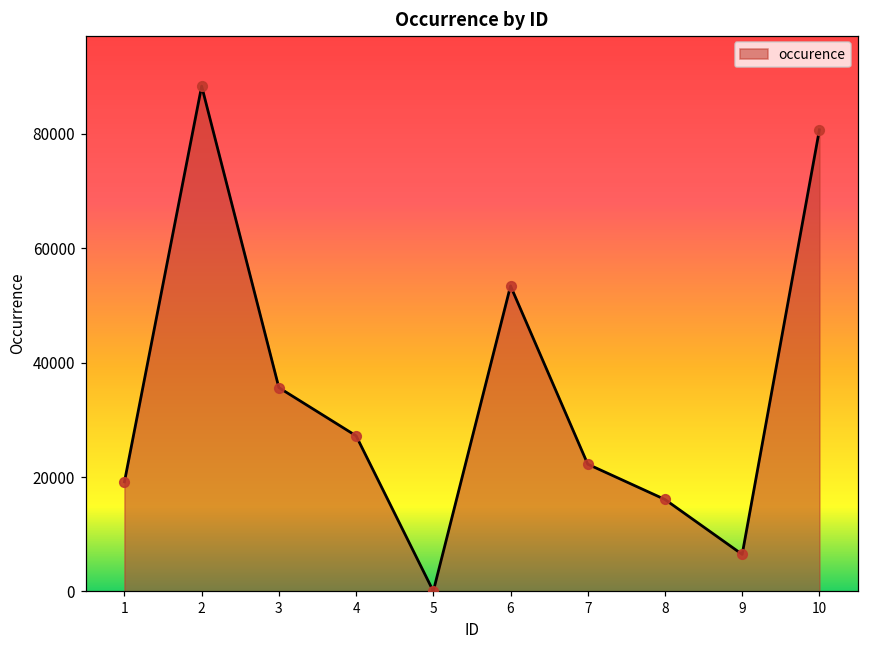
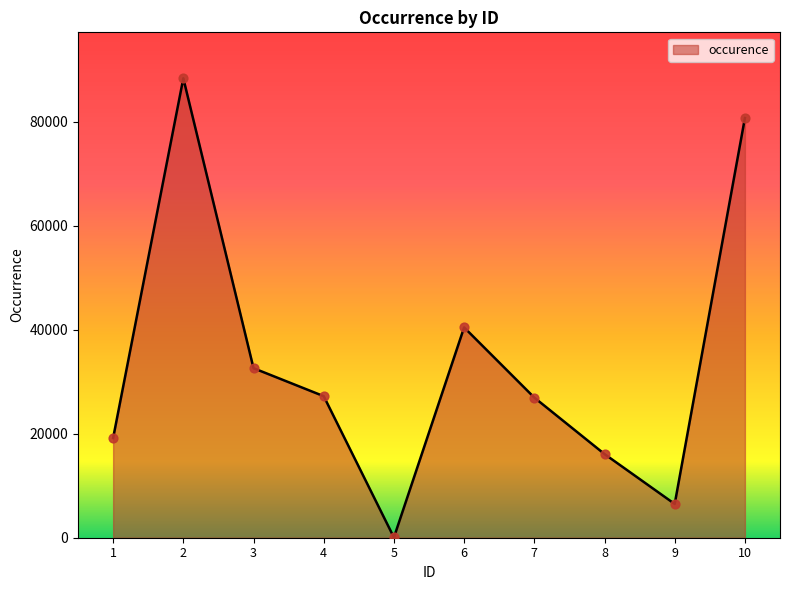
  {
    "1": 19000,
    "2": 88000,
-   "3": 36000,
+   "3": 33000,
    "4": 27000,
    "5": 0,
-   "6": 53000,
-   "7": 22000,
+   "6": 40000,
+   "7": 27000,
    "8": 16000,
    "9": 6000,
    "10": 81000
  }
